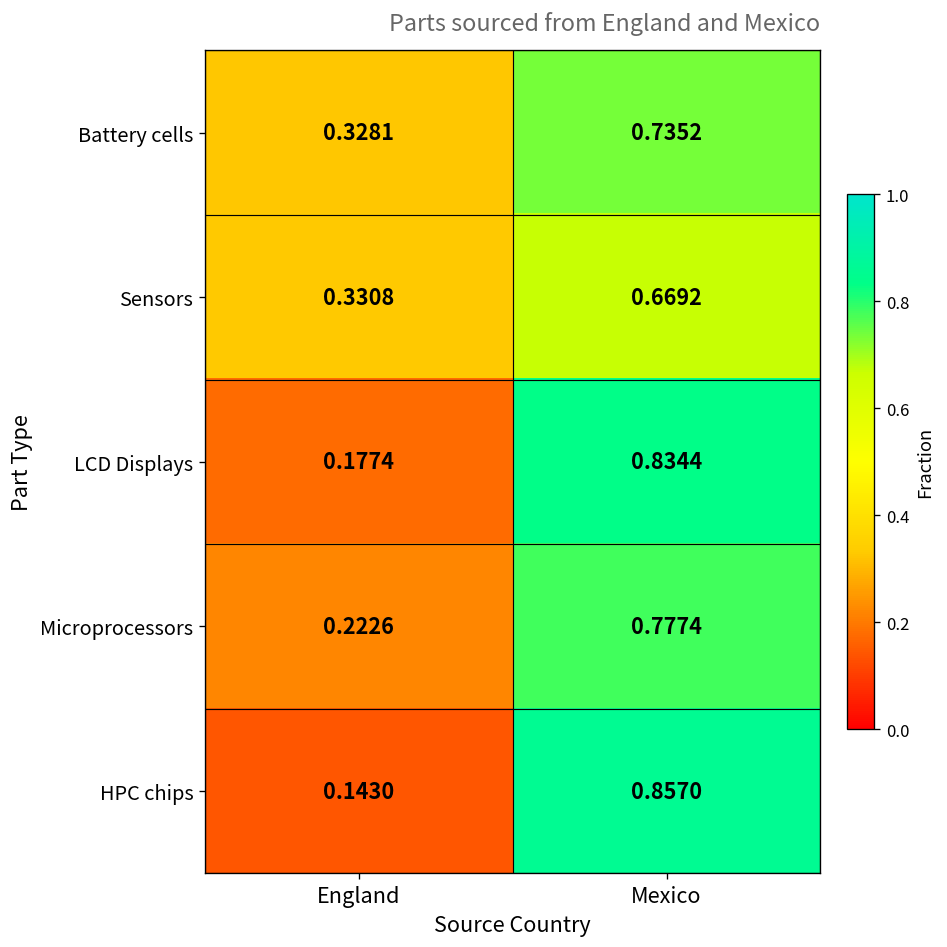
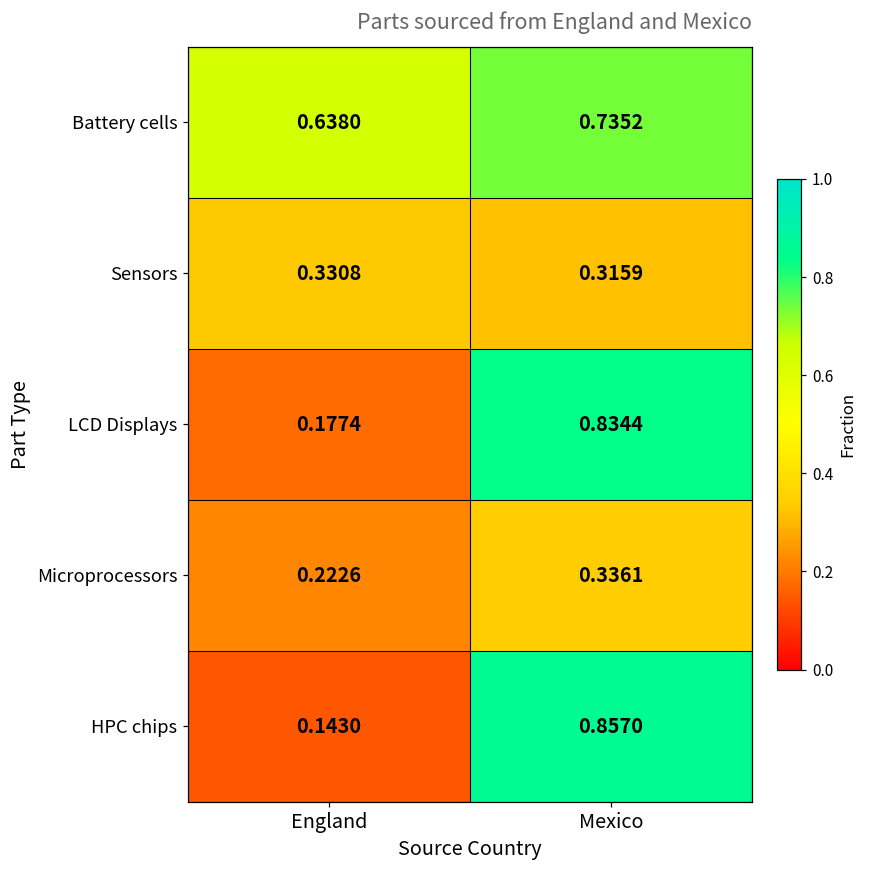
  {
    "Battery cells": {
-     "England": 0.3281,
+     "England": 0.6380,
      "Mexico": 0.7352
    },
    "Sensors": {
      "England": 0.3308,
-     "Mexico": 0.6692
+     "Mexico": 0.3159
    },
    "LCD Displays": {
      "England": 0.1774,
      "Mexico": 0.8344
    },
    "Microprocessors": {
      "England": 0.2226,
-     "Mexico": 0.7774
+     "Mexico": 0.3361
    },
    "HPC chips": {
      "England": 0.1430,
      "Mexico": 0.8570
    }
  }
